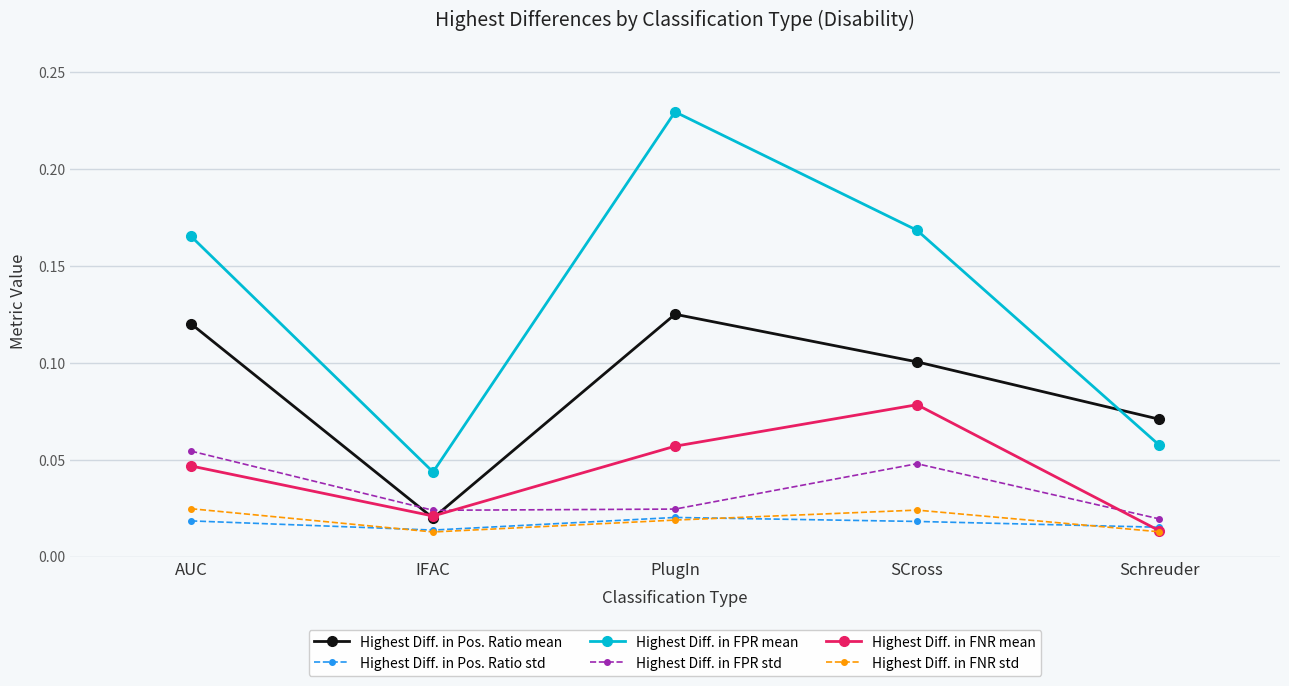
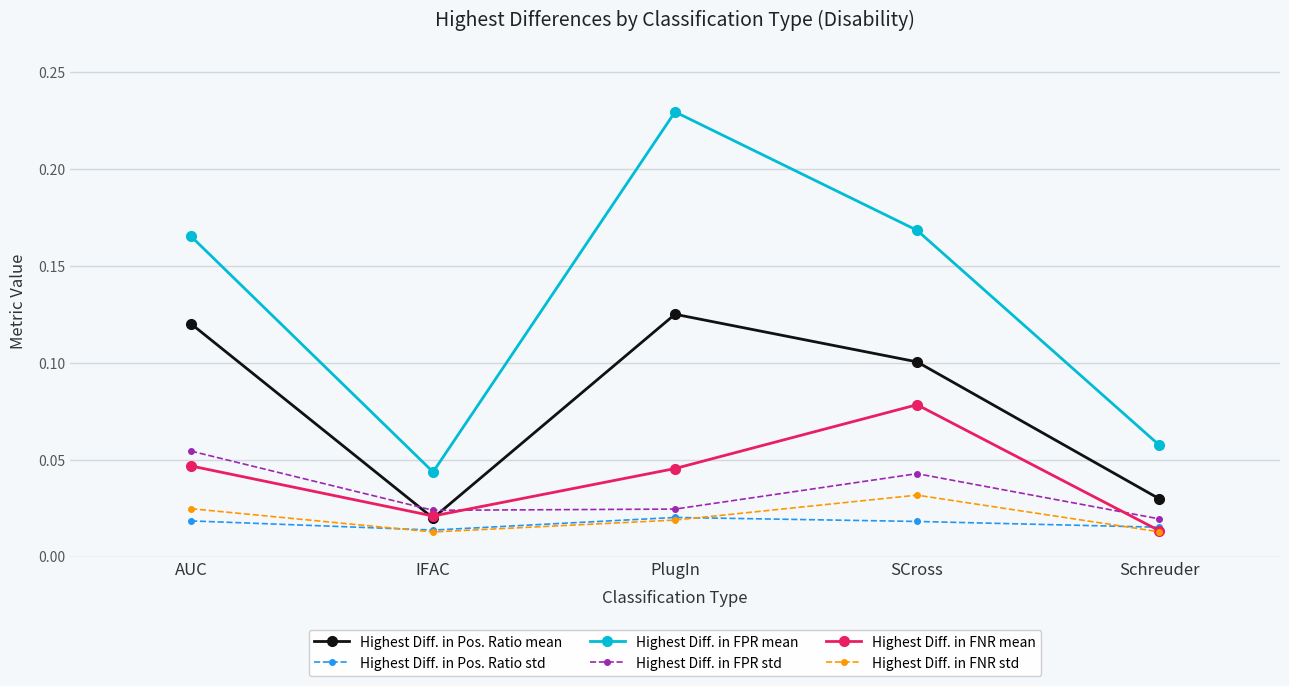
  {
    "Highest Diff. in Pos. Ratio mean": {
      "AUC": 0.120,
      "PlugIn": 0.125,
      "SCross": 0.100,
-     "Schreuder": 0.071
+     "Schreuder": 0.030
    },
    "Highest Diff. in FPR std": {
      "AUC": 0.054,
      "IFAC": 0.024,
      "PlugIn": 0.024,
-     "SCross": 0.048,
+     "SCross": 0.043,
      "Schreuder": 0.019
    },
    "Highest Diff. in FNR mean": {
      "AUC": 0.047,
-     "PlugIn": 0.057,
+     "PlugIn": 0.045,
      "SCross": 0.078
    },
    "Highest Diff. in FNR std": {
      "AUC": 0.025,
      "PlugIn": 0.019,
-     "SCross": 0.024
+     "SCross": 0.032
    }
  }
